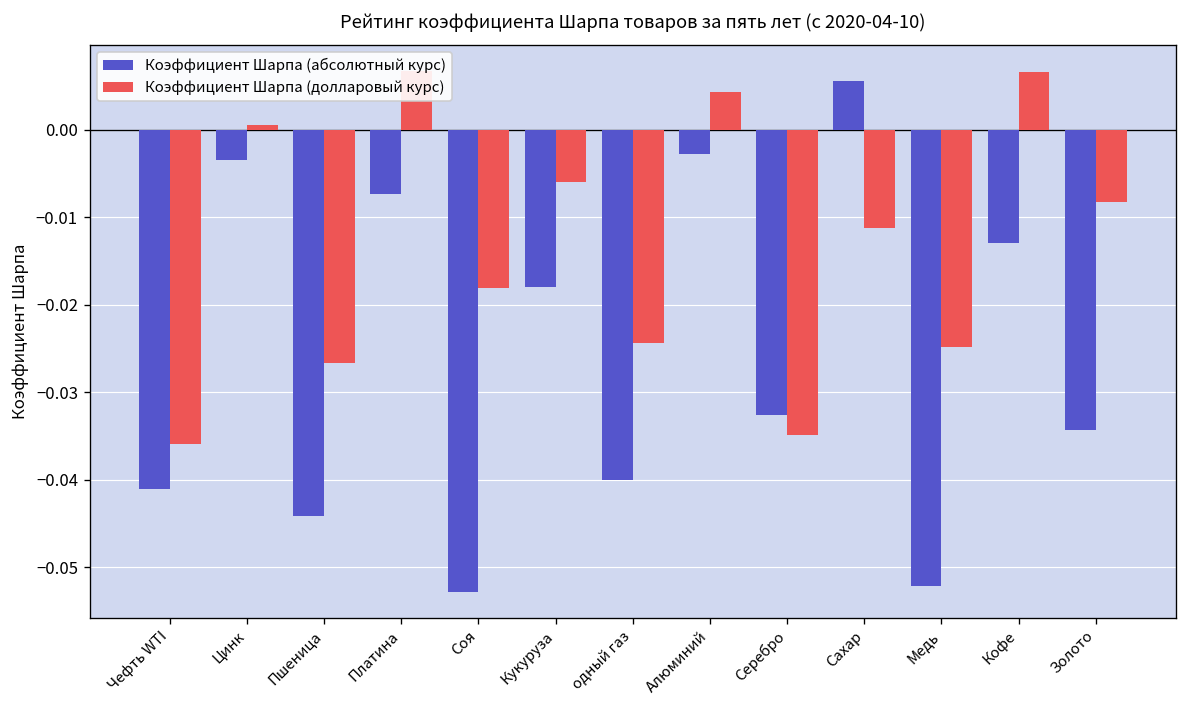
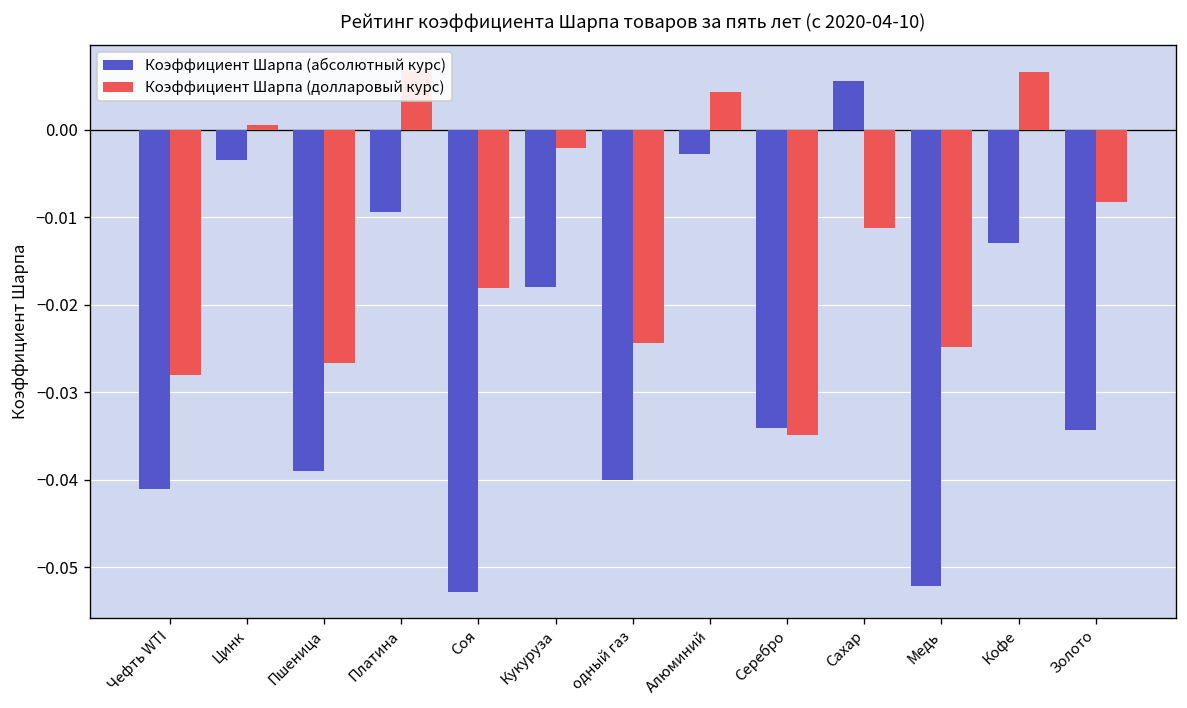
  {
    "Коэффициент Шарпа (абсолютный курс)": {
      "Чефть WTI": -0.041,
      "Цинк": -0.003,
-     "Пшеница": -0.044,
-     "Платина": -0.007,
+     "Пшеница": -0.039,
+     "Платина": -0.009,
      "Соя": -0.053,
      "Кукуруза": -0.018,
      "одный газ": -0.040,
      "Алюминий": -0.003,
-     "Серебро": -0.033,
+     "Серебро": -0.034,
      "Сахар": 0.006,
      "Медь": -0.052,
      "Кофе": -0.013,
      "Золото": -0.034
    },
    "Коэффициент Шарпа (долларовый курс)": {
-     "Чефть WTI": -0.036,
+     "Чефть WTI": -0.028,
      "Цинк": 0.001,
      "Пшеница": -0.027,
      "Соя": -0.018,
-     "Кукуруза": -0.006,
+     "Кукуруза": -0.002,
      "одный газ": -0.024,
      "Алюминий": 0.004,
      "Серебро": -0.035,
      "Сахар": -0.011,
      "Медь": -0.025,
      "Кофе": 0.007,
      "Золото": -0.008
    }
  }
